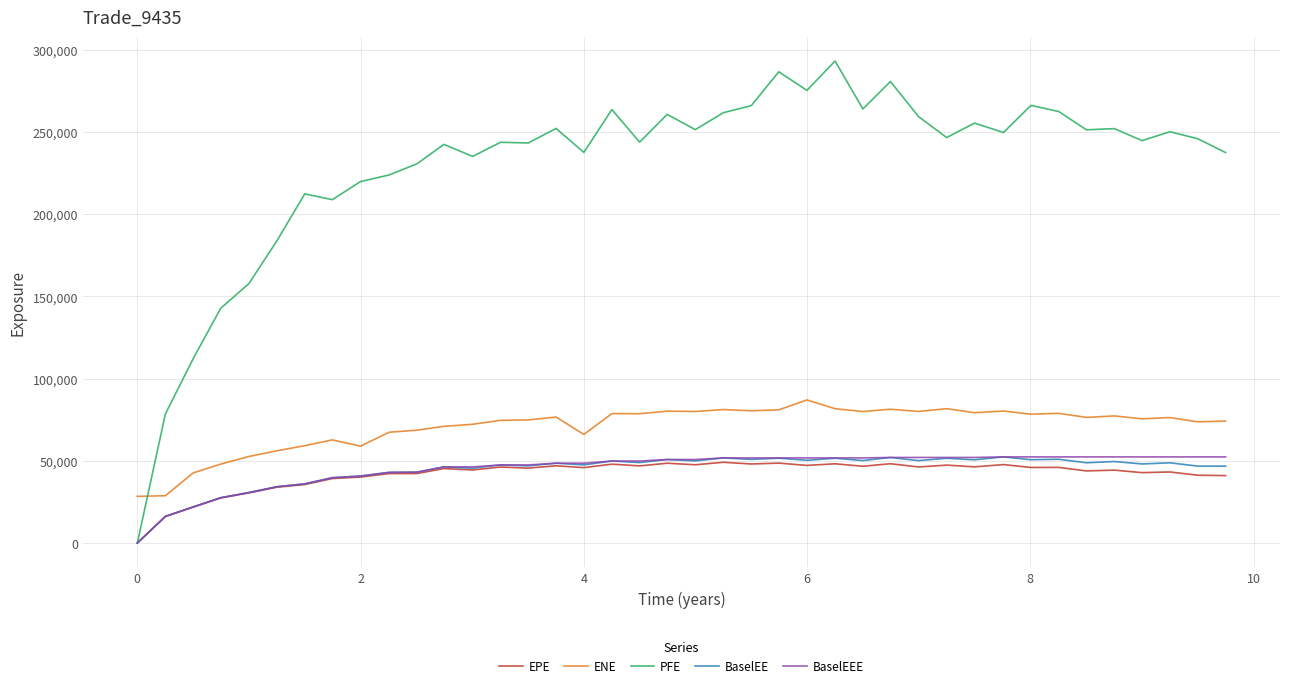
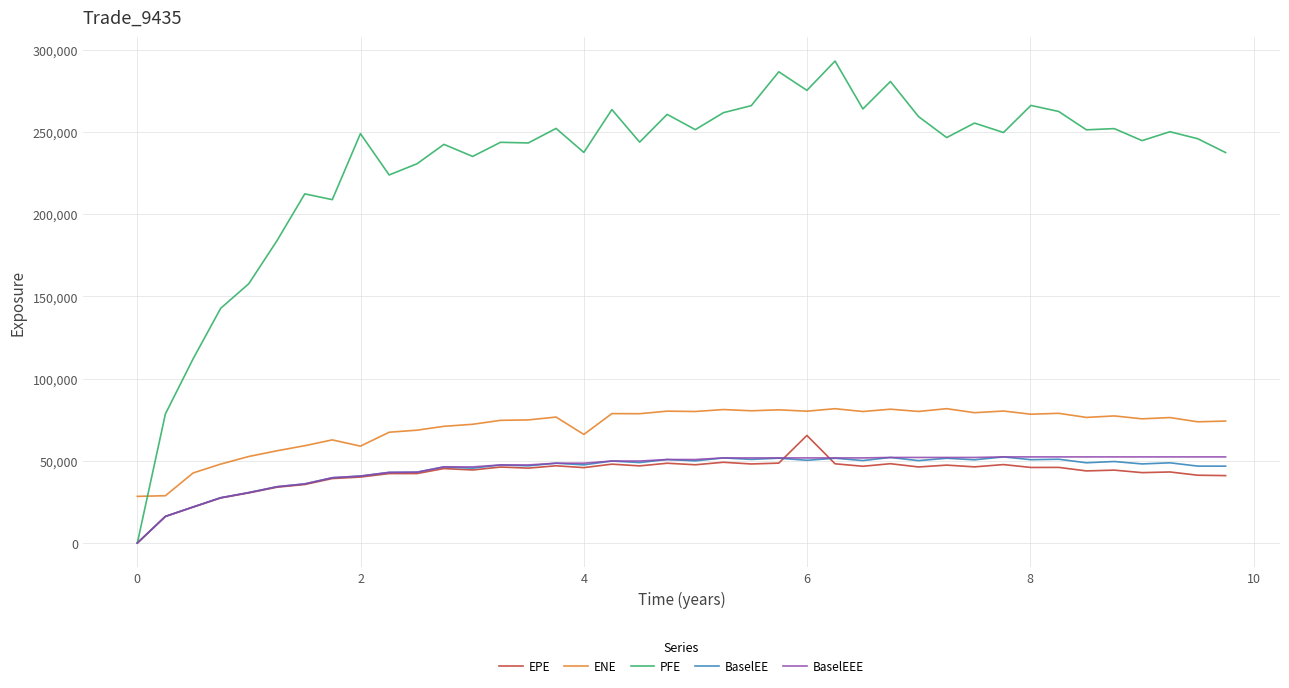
  {
    "EPE": {
      "4": "46,000",
-     "6": "47,000"
+     "6": "65,000"
    },
    "ENE": {
      "0": "28,000",
      "2": "59,000",
      "4": "66,000",
-     "6": "87,000"
+     "6": "80,000"
    },
    "PFE": {
-     "2": "220,000",
+     "2": "249,000",
      "4": "238,000",
      "6": "275,000"
    }
  }
